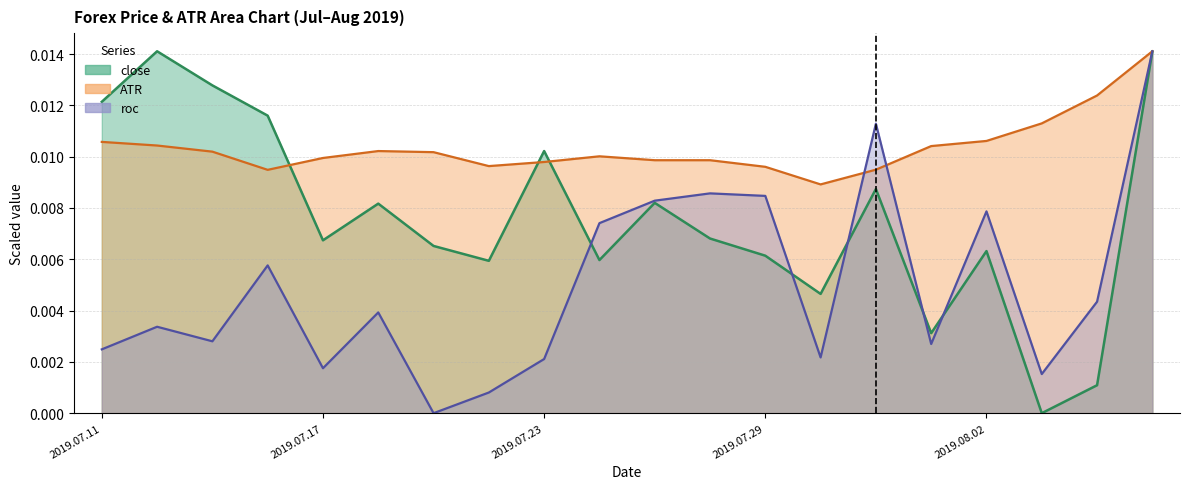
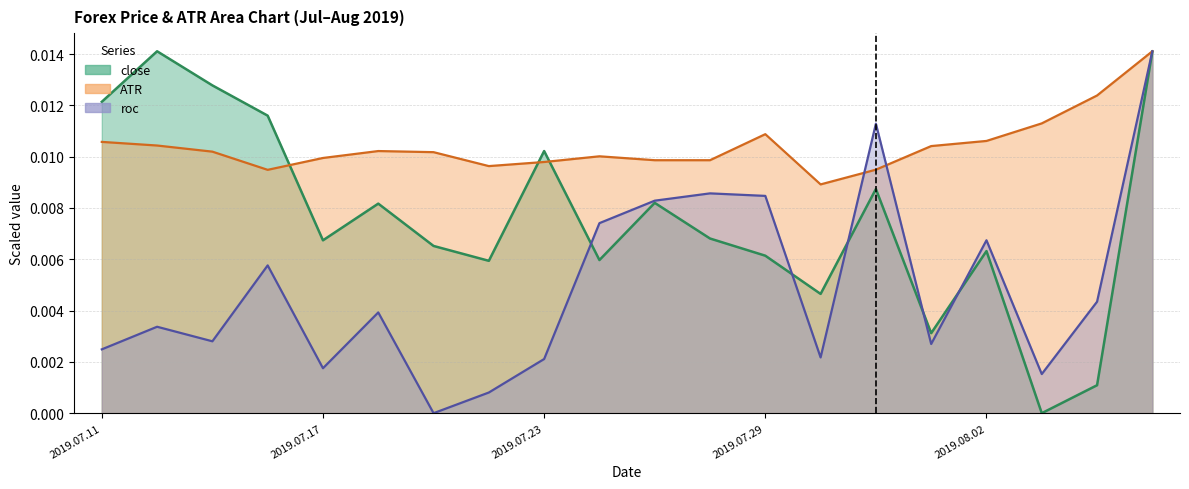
  {
    "close": {
      "2019.07.11": 0.0121,
      "2019.07.17": 0.0067,
      "2019.07.23": 0.0102,
      "2019.07.29": 0.0061,
      "2019.08.02": 0.0063
    },
    "ATR": {
      "2019.07.11": 0.0106,
      "2019.07.17": 0.0099,
      "2019.07.23": 0.0098,
-     "2019.07.29": 0.0096,
+     "2019.07.29": 0.0109,
      "2019.08.02": 0.0106
    },
    "roc": {
      "2019.07.11": 0.0025,
      "2019.07.17": 0.0018,
      "2019.07.23": 0.0021,
      "2019.07.29": 0.0085,
-     "2019.08.02": 0.0079
+     "2019.08.02": 0.0067
    }
  }
